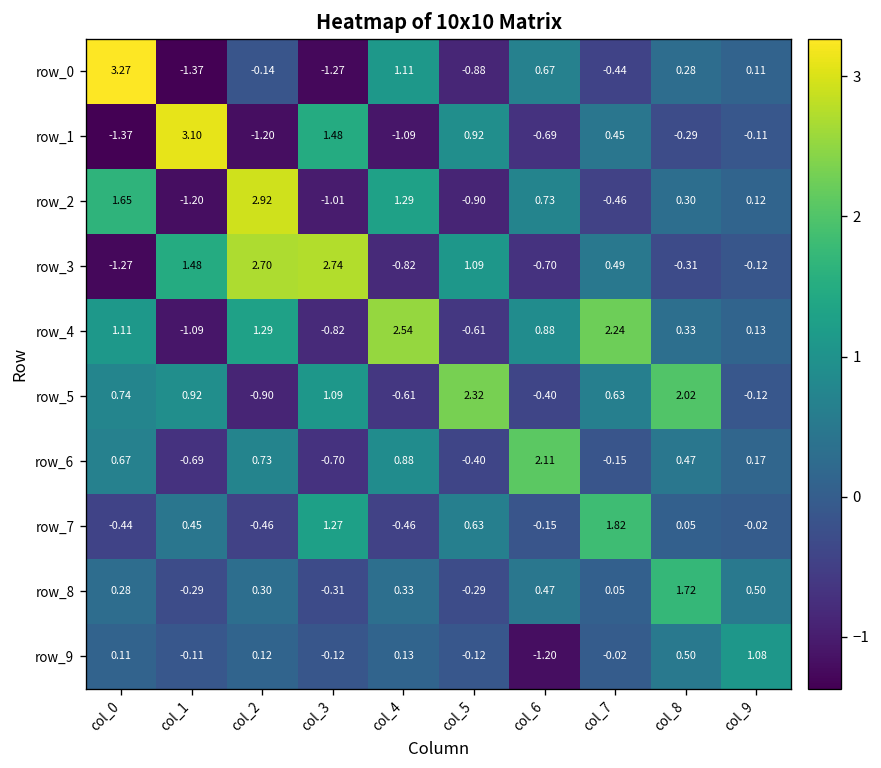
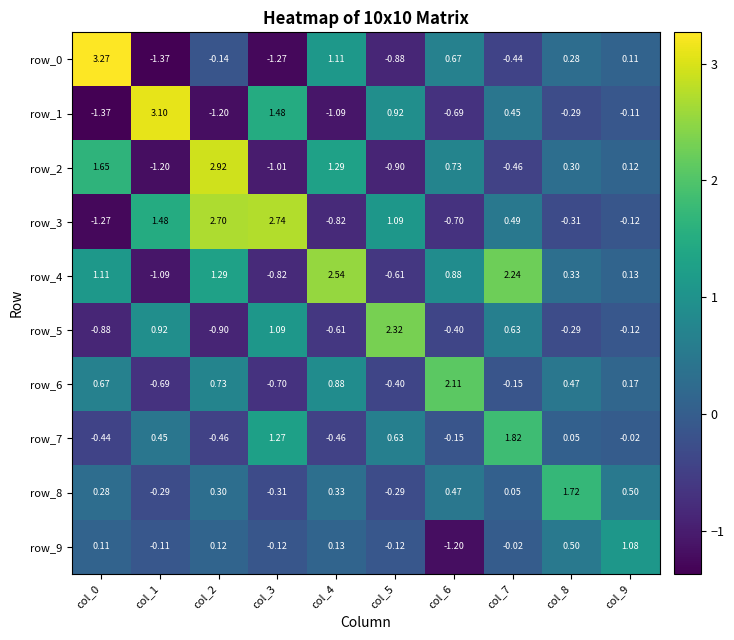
  {
    "row_0": {
      "col_0": 3.27,
      "col_1": -1.37,
      "col_2": -0.14,
      "col_3": -1.27,
      "col_4": 1.11,
      "col_5": -0.88,
      "col_6": 0.67,
      "col_7": -0.44,
      "col_8": 0.28,
      "col_9": 0.11
    },
    "row_1": {
      "col_0": -1.37,
      "col_1": 3.10,
      "col_2": -1.20,
      "col_3": 1.48,
      "col_4": -1.09,
      "col_5": 0.92,
      "col_6": -0.69,
      "col_7": 0.45,
      "col_8": -0.29,
      "col_9": -0.11
    },
    "row_2": {
      "col_0": 1.65,
      "col_1": -1.20,
      "col_2": 2.92,
      "col_3": -1.01,
      "col_4": 1.29,
      "col_5": -0.90,
      "col_6": 0.73,
      "col_7": -0.46,
      "col_8": 0.30,
      "col_9": 0.12
    },
    "row_3": {
      "col_0": -1.27,
      "col_1": 1.48,
      "col_2": 2.70,
      "col_3": 2.74,
      "col_4": -0.82,
      "col_5": 1.09,
      "col_6": -0.70,
      "col_7": 0.49,
      "col_8": -0.31,
      "col_9": -0.12
    },
    "row_4": {
      "col_0": 1.11,
      "col_1": -1.09,
      "col_2": 1.29,
      "col_3": -0.82,
      "col_4": 2.54,
      "col_5": -0.61,
      "col_6": 0.88,
      "col_7": 2.24,
      "col_8": 0.33,
      "col_9": 0.13
    },
    "row_5": {
-     "col_0": 0.74,
+     "col_0": -0.88,
      "col_1": 0.92,
      "col_2": -0.90,
      "col_3": 1.09,
      "col_4": -0.61,
      "col_5": 2.32,
      "col_6": -0.40,
      "col_7": 0.63,
-     "col_8": 2.02,
+     "col_8": -0.29,
      "col_9": -0.12
    },
    "row_6": {
      "col_0": 0.67,
      "col_1": -0.69,
      "col_2": 0.73,
      "col_3": -0.70,
      "col_4": 0.88,
      "col_5": -0.40,
      "col_6": 2.11,
      "col_7": -0.15,
      "col_8": 0.47,
      "col_9": 0.17
    },
    "row_7": {
      "col_0": -0.44,
      "col_1": 0.45,
      "col_2": -0.46,
      "col_3": 1.27,
      "col_4": -0.46,
      "col_5": 0.63,
      "col_6": -0.15,
      "col_7": 1.82,
      "col_8": 0.05,
      "col_9": -0.02
    },
    "row_8": {
      "col_0": 0.28,
      "col_1": -0.29,
      "col_2": 0.30,
      "col_3": -0.31,
      "col_4": 0.33,
      "col_5": -0.29,
      "col_6": 0.47,
      "col_7": 0.05,
      "col_8": 1.72,
      "col_9": 0.50
    },
    "row_9": {
      "col_0": 0.11,
      "col_1": -0.11,
      "col_2": 0.12,
      "col_3": -0.12,
      "col_4": 0.13,
      "col_5": -0.12,
      "col_6": -1.20,
      "col_7": -0.02,
      "col_8": 0.50,
      "col_9": 1.08
    }
  }
